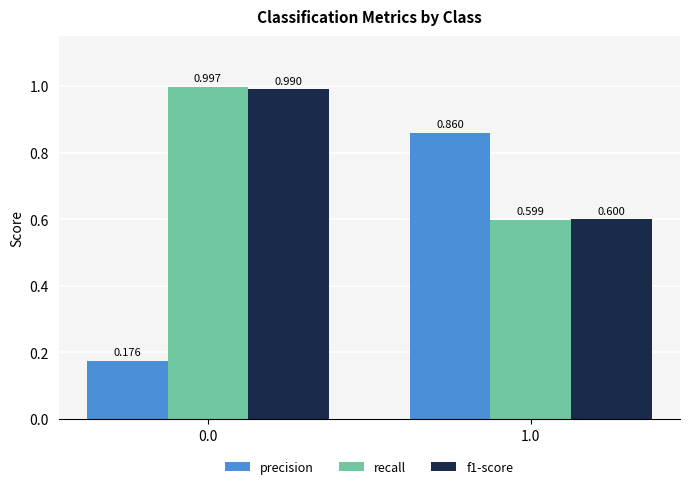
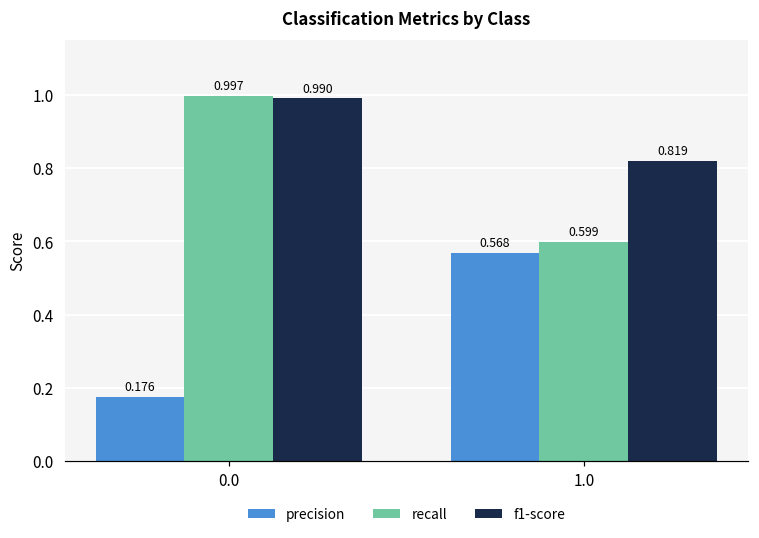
  {
    "precision": {
      "0.0": 0.176,
-     "1.0": 0.860
+     "1.0": 0.568
    },
    "recall": {
      "0.0": 0.997,
      "1.0": 0.599
    },
    "f1-score": {
      "0.0": 0.990,
-     "1.0": 0.600
+     "1.0": 0.819
    }
  }
